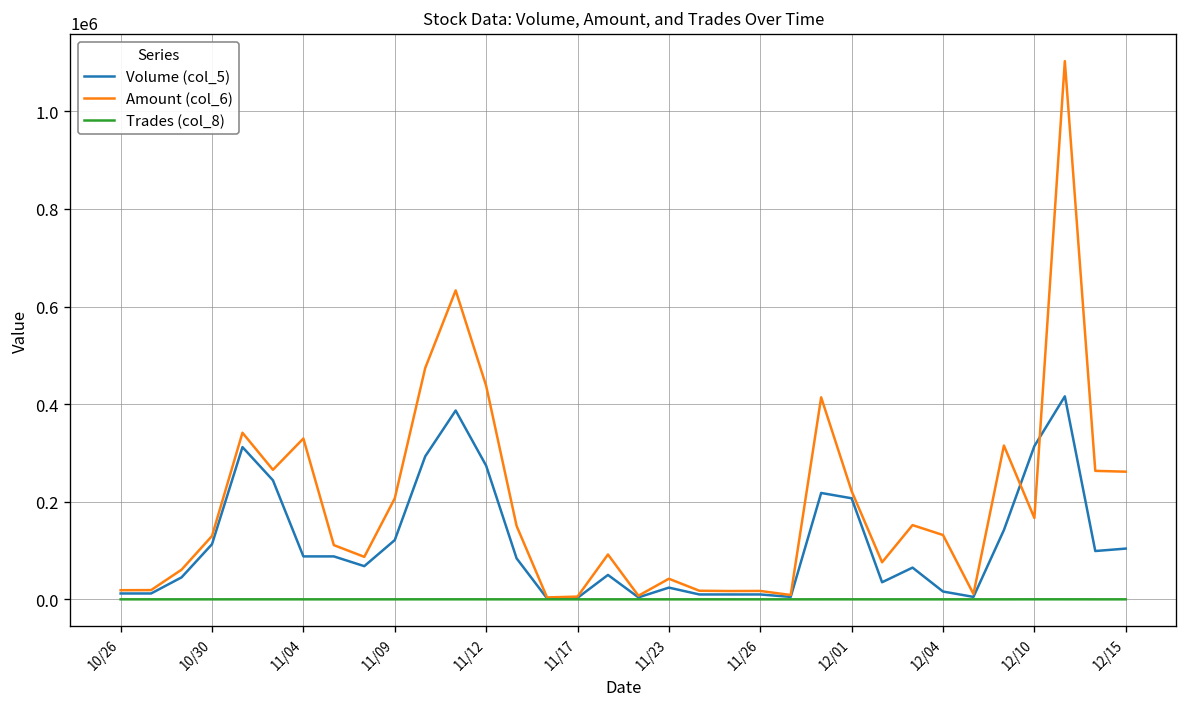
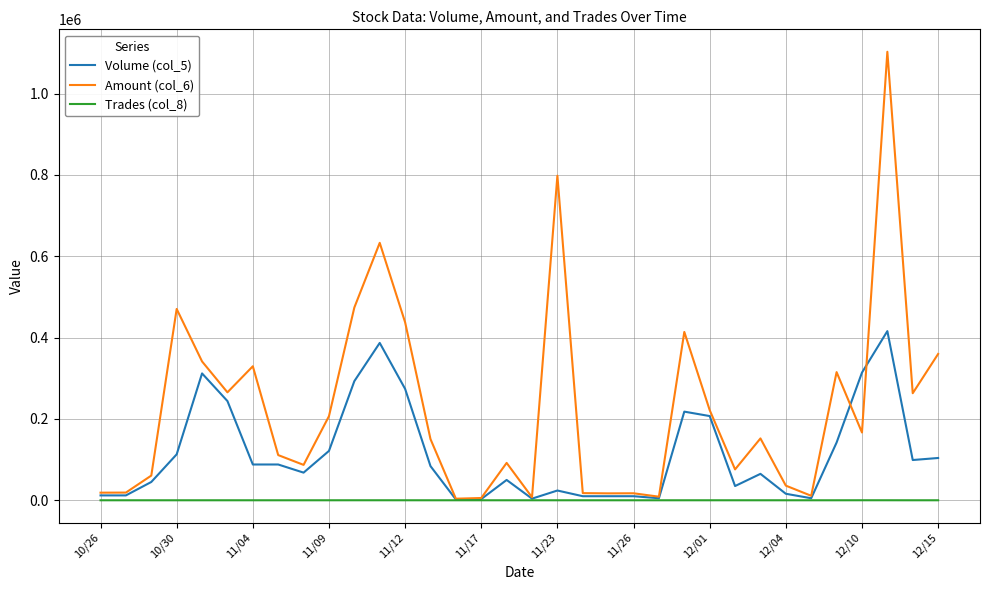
  {
    "Volume (col_5)": {
      "10/26": 10000,
      "10/30": 110000,
      "11/04": 90000,
      "11/09": 120000,
      "11/12": 270000,
      "11/23": 20000,
      "11/26": 10000,
      "12/01": 210000,
      "12/04": 20000,
      "12/10": 310000,
      "12/15": 100000
    },
    "Amount (col_6)": {
      "10/26": 20000,
-     "10/30": 130000,
+     "10/30": 470000,
      "11/04": 330000,
      "11/09": 210000,
      "11/12": 440000,
-     "11/23": 40000,
+     "11/23": 800000,
      "11/26": 20000,
      "12/01": 220000,
-     "12/04": 130000,
+     "12/04": 40000,
      "12/10": 170000,
-     "12/15": 260000
+     "12/15": 360000
    },
    "Trades (col_8)": {
      "10/26": 0,
      "10/30": 0,
      "11/04": 0,
      "11/09": 0,
      "11/12": 0,
      "11/23": 0,
      "11/26": 0,
      "12/01": 0,
      "12/04": 0,
      "12/10": 0,
      "12/15": 0
    }
  }
